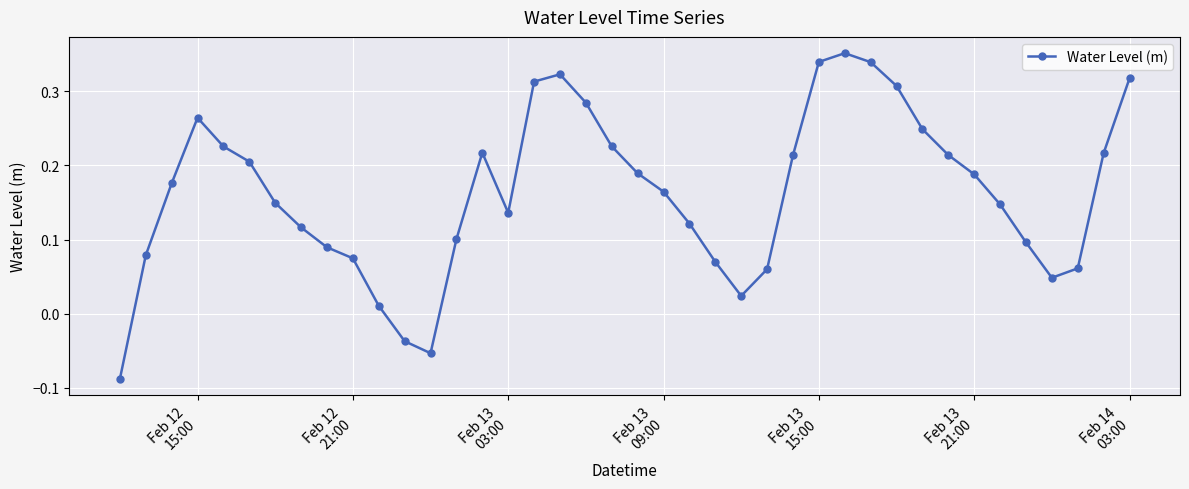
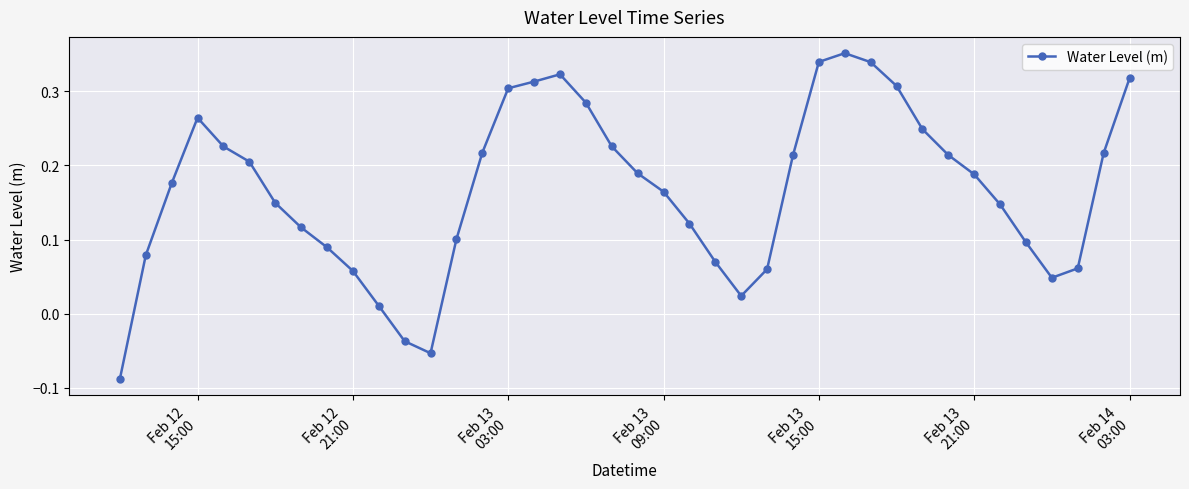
  {
    "Feb 12 15:00": 0.26,
-   "Feb 12 21:00": 0.07,
-   "Feb 13 03:00": 0.14,
+   "Feb 12 21:00": 0.06,
+   "Feb 13 03:00": 0.30,
    "Feb 13 09:00": 0.16,
    "Feb 13 15:00": 0.34,
    "Feb 13 21:00": 0.19,
    "Feb 14 03:00": 0.32
  }
